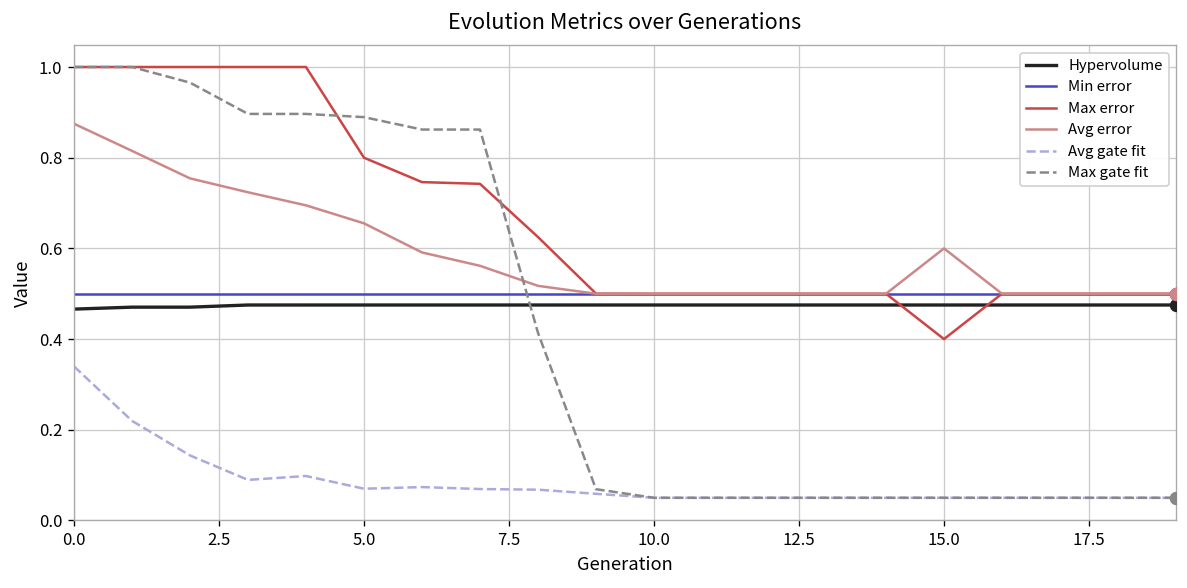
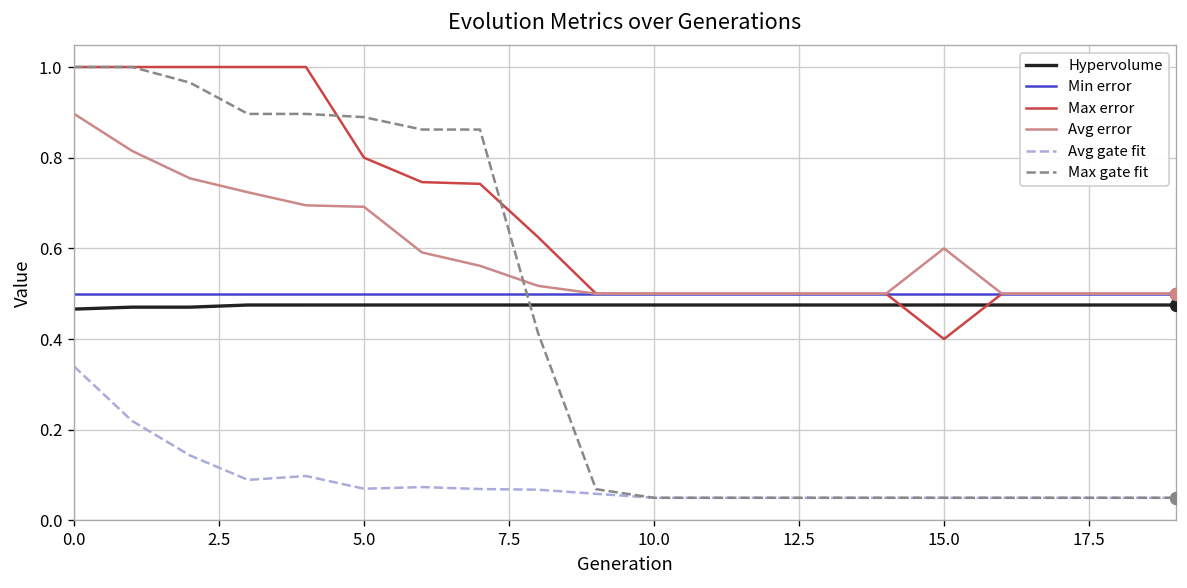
  {
    "Max error": {
      "5.0": 0.80,
      "15.0": 0.40
    },
    "Avg error": {
-     "0.0": 0.87,
-     "5.0": 0.66,
+     "0.0": 0.90,
+     "5.0": 0.69,
      "15.0": 0.60
    },
    "Max gate fit": {
      "5.0": 0.89
    }
  }
